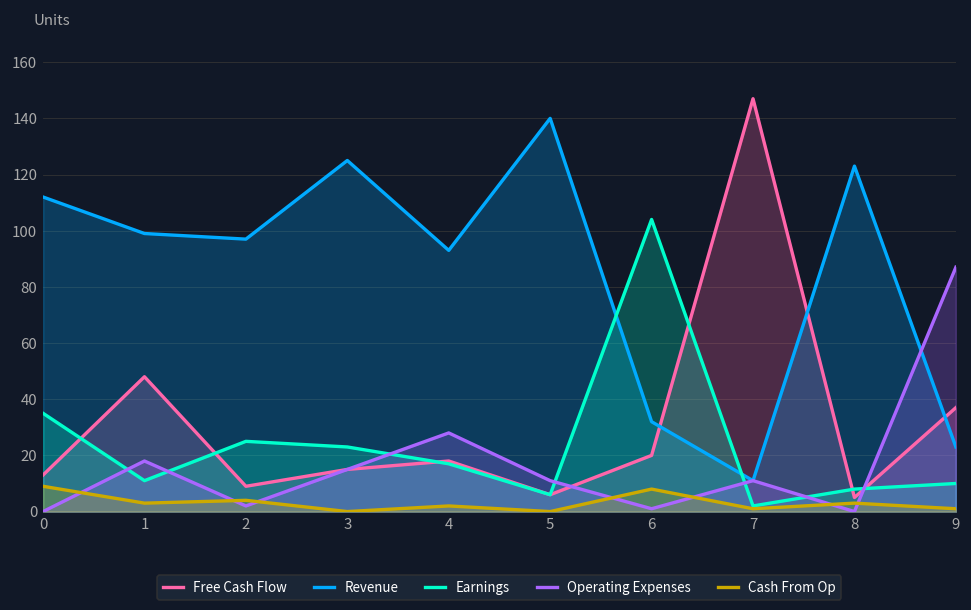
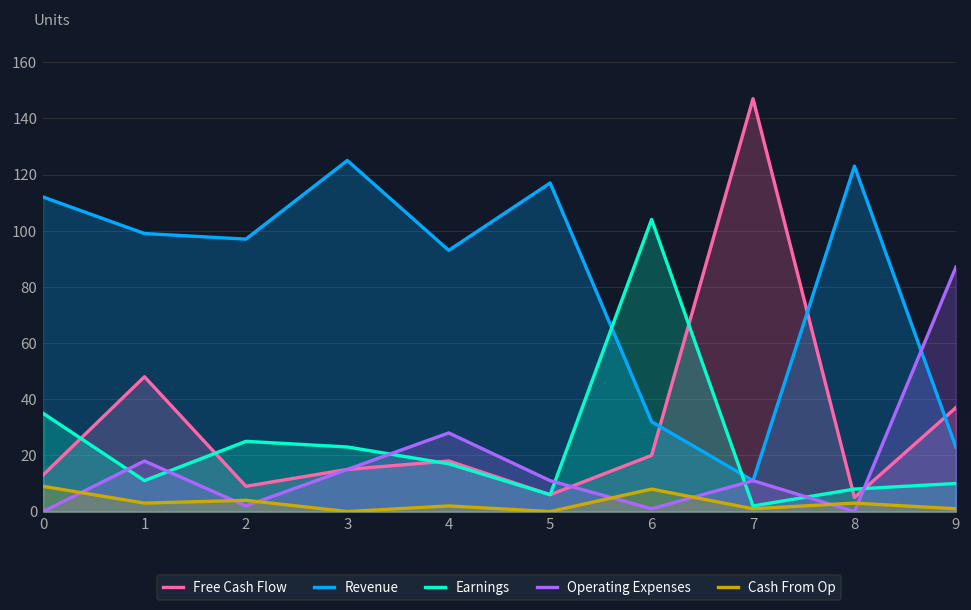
  {
    "Free Cash Flow": {
      "0": 13,
      "1": 48,
      "2": 9,
      "6": 20,
      "7": 147,
      "8": 5,
      "9": 37
    },
    "Revenue": {
      "0": 112,
      "1": 99,
      "2": 97,
      "3": 125,
      "4": 93,
-     "5": 140,
+     "5": 117,
      "6": 32,
      "8": 123,
      "9": 23
    },
    "Earnings": {
      "0": 35,
      "1": 11,
      "2": 25,
      "3": 23,
      "6": 104,
      "8": 8,
      "9": 10
    },
    "Operating Expenses": {
      "0": 0,
      "1": 18,
      "2": 2,
      "4": 28,
      "5": 11,
      "6": 1,
      "8": 0,
      "9": 87
    },
    "Cash From Op": {
      "0": 9,
      "1": 3,
      "2": 4,
      "3": 0,
      "4": 2,
      "5": 0,
      "6": 8,
      "8": 3,
      "9": 1
    }
  }
